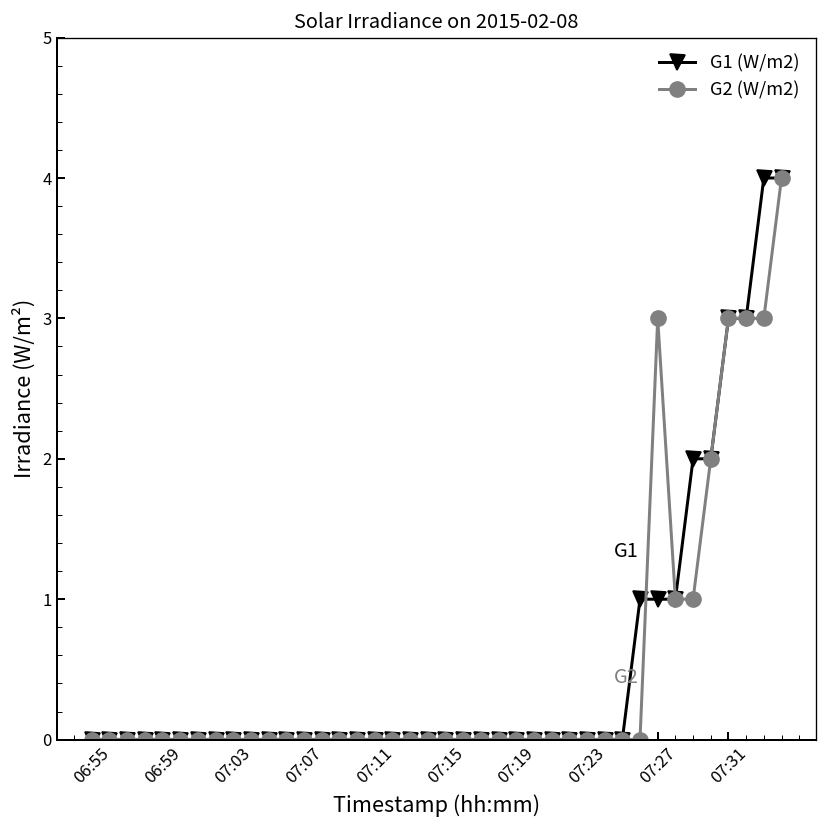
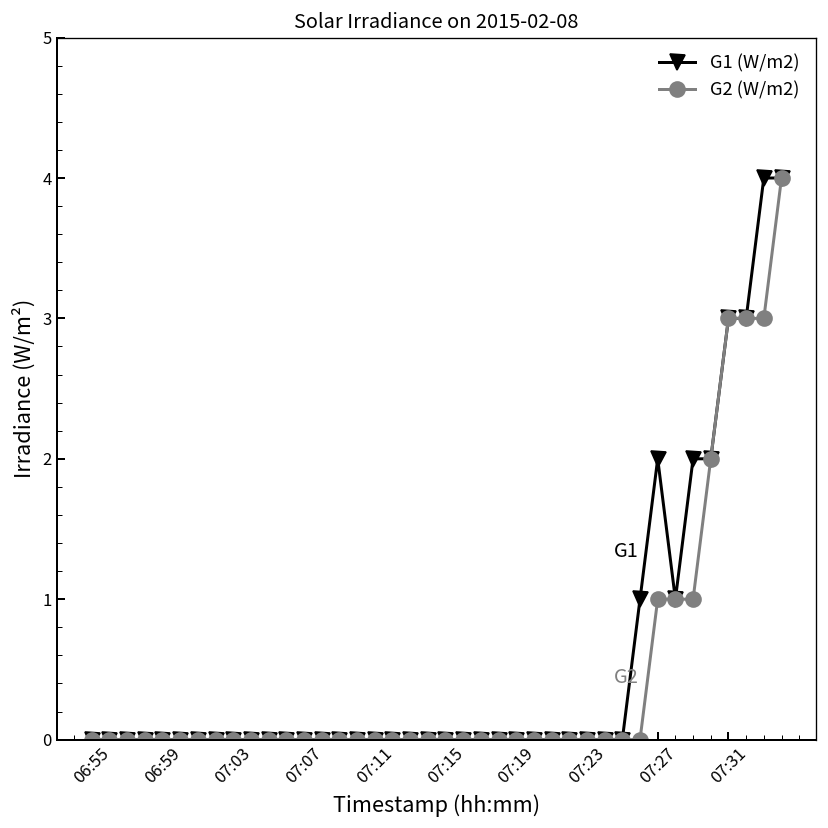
  {
    "G1 (W/m2)": {
-     "07:27": 1
+     "07:27": 2
    },
    "G2 (W/m2)": {
-     "07:27": 3
+     "07:27": 1
    }
  }
